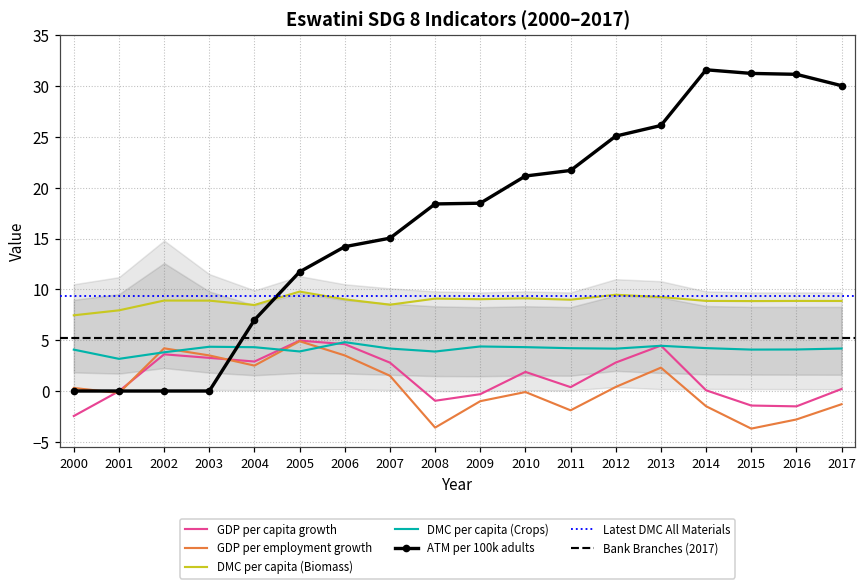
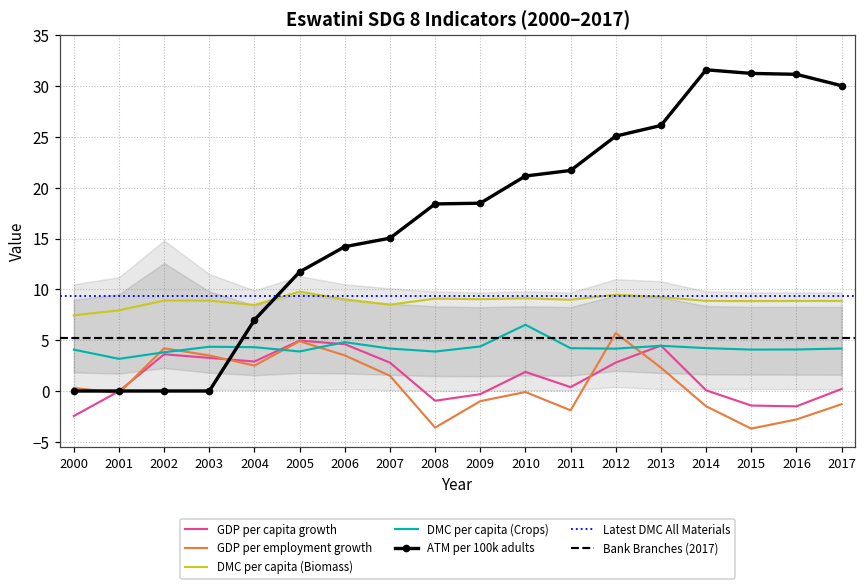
  {
    "GDP per capita growth": {
      "2000": -2,
      "2004": 3,
      "2007": 3,
      "2008": -1,
      "2009": 0,
      "2010": 2,
      "2011": 0,
      "2012": 3,
      "2014": 0,
      "2015": -1,
      "2016": -2,
      "2017": 0
    },
    "GDP per employment growth": {
      "2000": 0,
      "2002": 4,
      "2004": 3,
      "2006": 4,
      "2007": 2,
      "2008": -4,
      "2009": -1,
      "2010": 0,
      "2011": -2,
-     "2012": 0,
+     "2012": 6,
      "2013": 2,
      "2014": -2,
      "2015": -4,
      "2016": -3,
      "2017": -1
    },
    "DMC per capita (Biomass)": {
      "2000": 7,
      "2001": 8,
      "2002": 9,
      "2003": 9,
      "2008": 9,
      "2009": 9,
      "2010": 9,
      "2011": 9,
      "2014": 9,
      "2015": 9,
      "2016": 9,
      "2017": 9
    },
    "DMC per capita (Crops)": {
      "2000": 4,
      "2001": 3,
      "2003": 4,
      "2004": 4,
      "2005": 4,
      "2007": 4,
      "2008": 4,
      "2009": 4,
-     "2010": 4,
+     "2010": 7,
      "2011": 4,
      "2012": 4,
      "2014": 4,
      "2015": 4,
      "2016": 4,
      "2017": 4
    },
    "ATM per 100k adults": {
      "2000": 0,
      "2002": 0,
      "2003": 0,
      "2004": 7,
      "2005": 12,
      "2006": 14,
      "2007": 15,
      "2008": 18,
      "2009": 18,
      "2010": 21,
      "2011": 22,
      "2012": 25,
      "2013": 26,
      "2014": 32,
      "2015": 31,
      "2016": 31,
      "2017": 30
    }
  }
